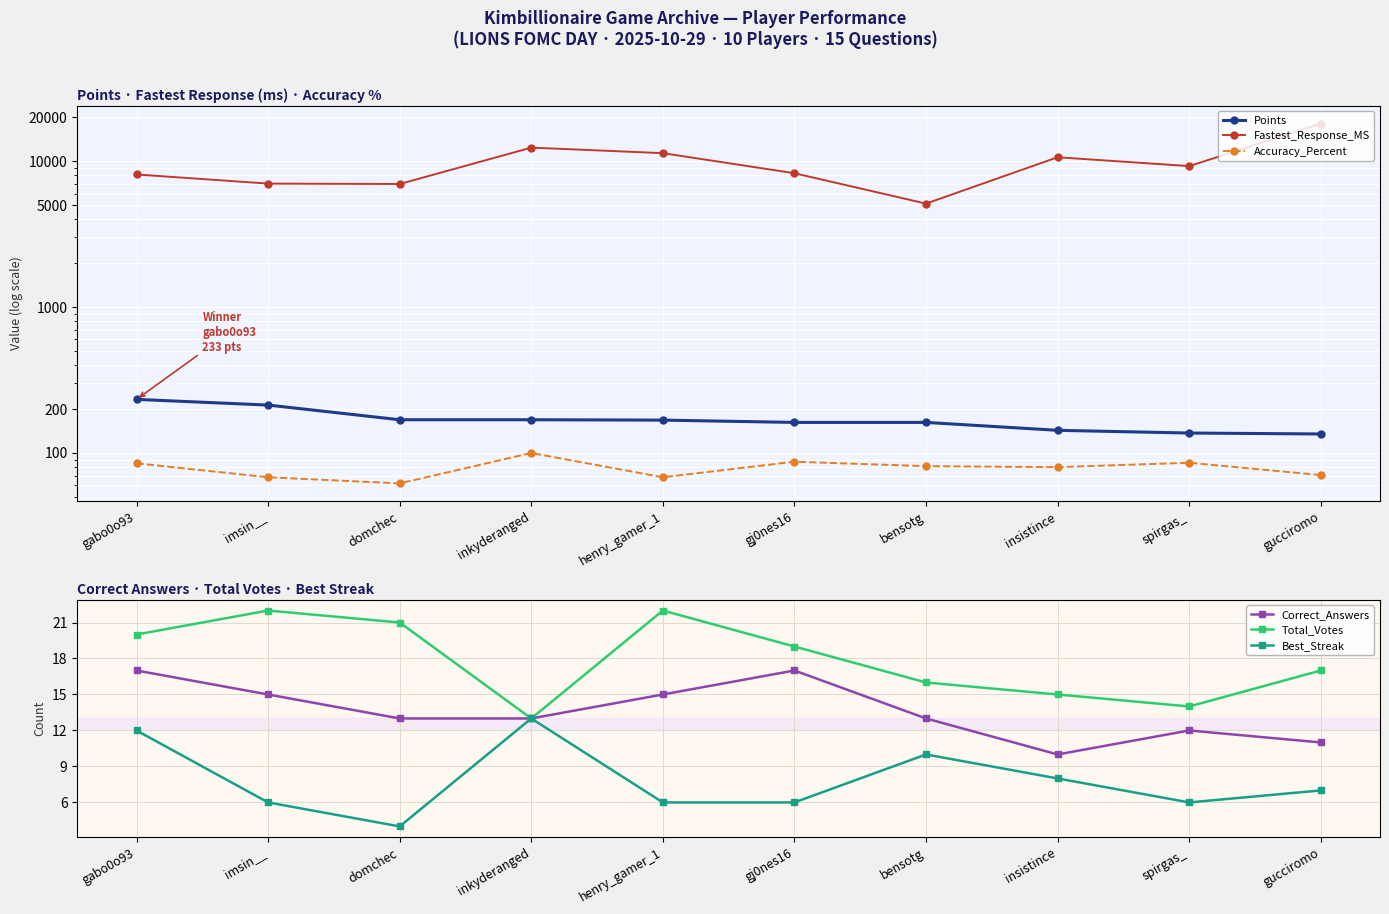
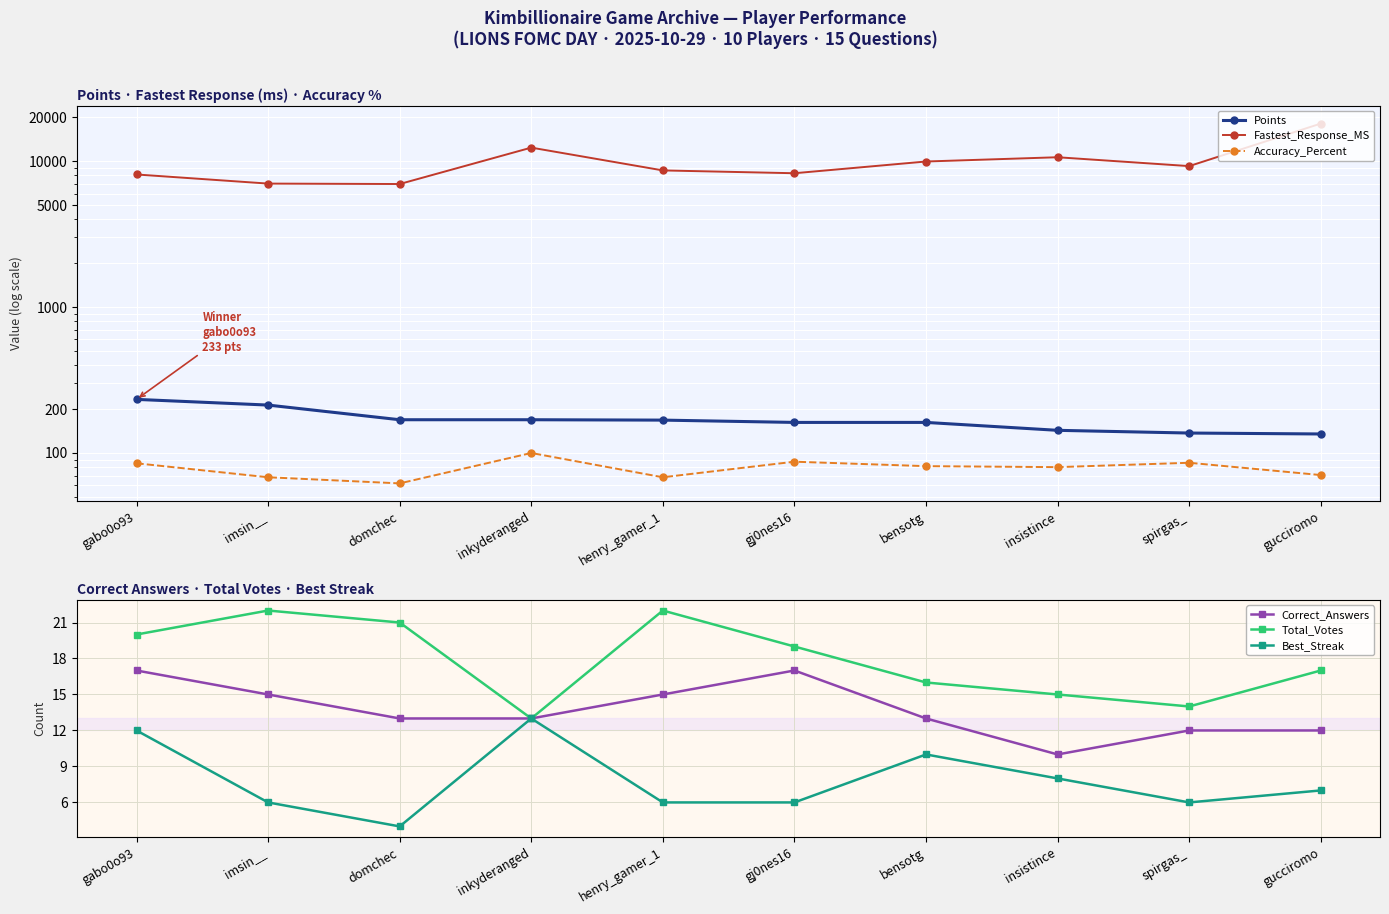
  {
    "Points · Fastest Response (ms) · Accuracy %": {
      "Points": {
        "gabo0o93": 233
      },
      "Fastest_Response_MS": {
        "gabo0o93": 8000,
        "imsin__": 7000,
        "domchec": 7000,
        "inkyderanged": 12000,
-       "henry_gamer_1": 11000,
+       "henry_gamer_1": 9000,
        "gj0nes16": 8000,
-       "bensotg": 5100,
+       "bensotg": 10000,
        "insistince": 11000,
        "spirgas_": 9000
      },
      "Accuracy_Percent": {
        "gabo0o93": 90,
        "imsin__": 70,
        "domchec": 62,
        "inkyderanged": 100,
        "henry_gamer_1": 70,
        "gj0nes16": 90,
        "bensotg": 80,
        "insistince": 80,
        "spirgas_": 90,
        "gucciromo": 70
      }
    },
    "Correct Answers · Total Votes · Best Streak": {
      "Correct_Answers": {
        "gabo0o93": 17,
        "imsin__": 15,
        "domchec": 13,
        "henry_gamer_1": 15,
        "gj0nes16": 17,
        "bensotg": 13,
        "insistince": 10,
        "spirgas_": 12,
-       "gucciromo": 11
+       "gucciromo": 12
      }
    }
  }
